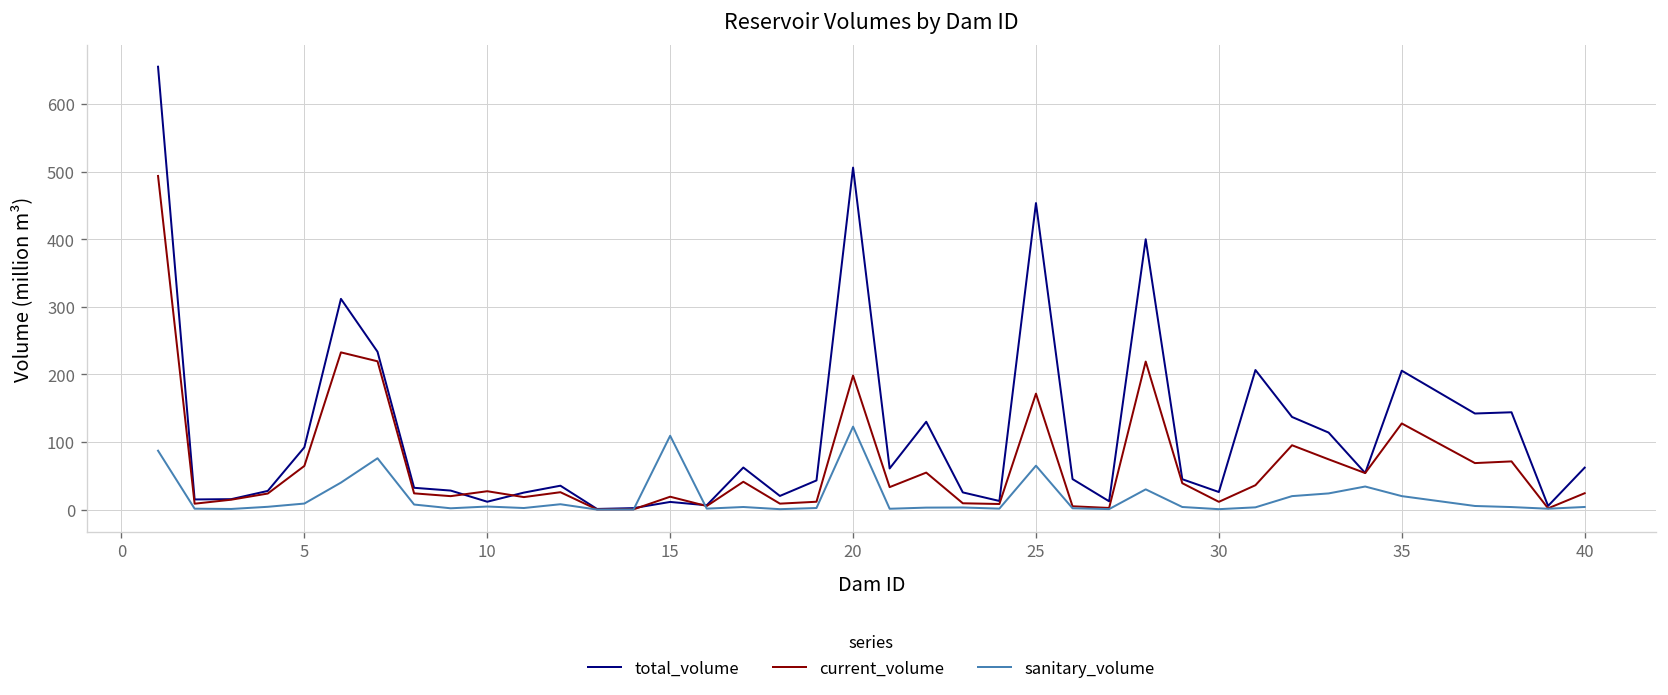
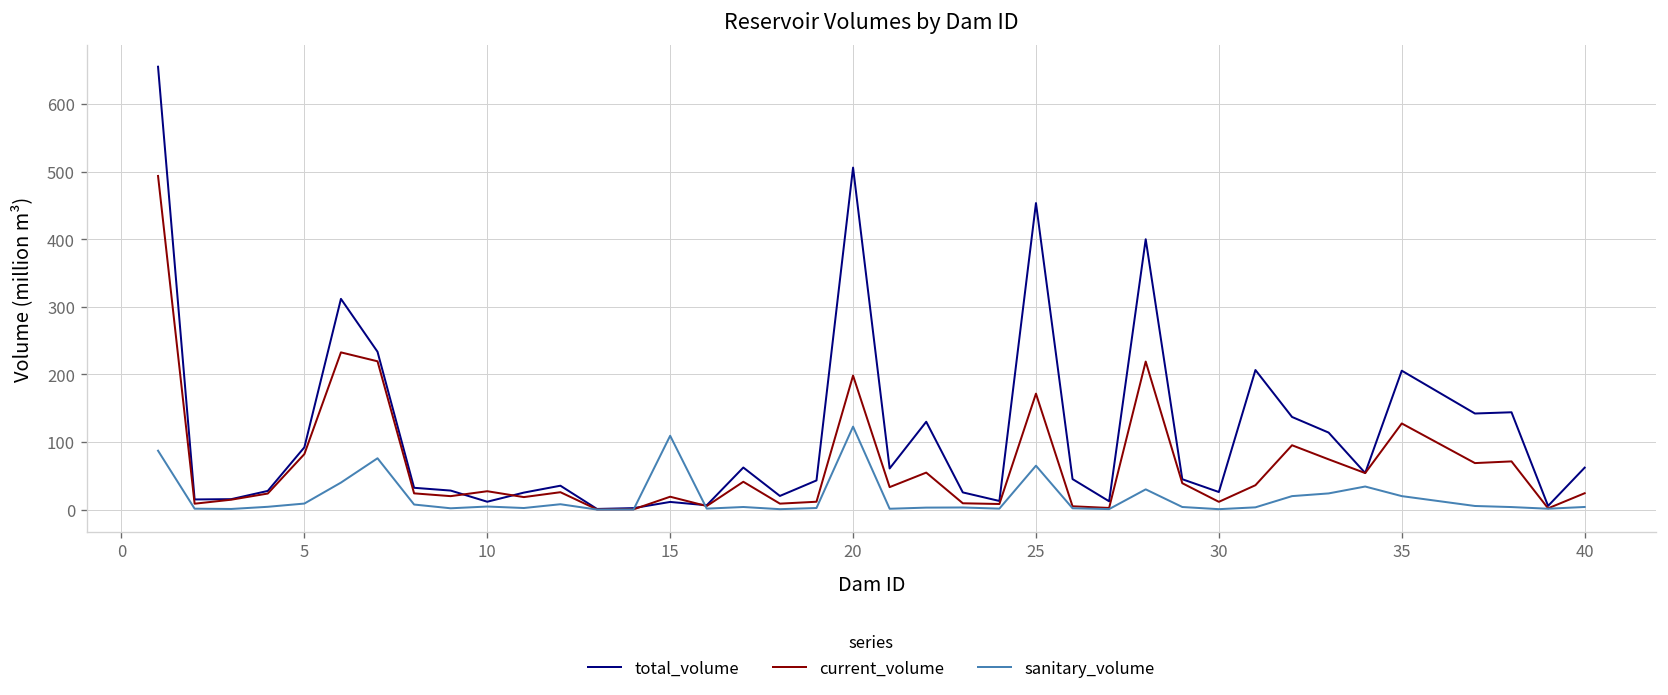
  {
    "total_volume": {
      "5": 90,
      "10": 10,
      "15": 10,
      "20": 510,
      "25": 450,
      "30": 30,
      "35": 210,
      "40": 60
    },
    "current_volume": {
-     "5": 60,
+     "5": 80,
      "10": 30,
      "15": 20,
      "20": 200,
      "25": 170,
      "30": 10,
      "35": 130,
      "40": 20
    },
    "sanitary_volume": {
      "5": 10,
      "10": 0,
      "15": 110,
      "20": 120,
      "25": 70,
      "30": 0,
      "35": 20,
      "40": 0
    }
  }
